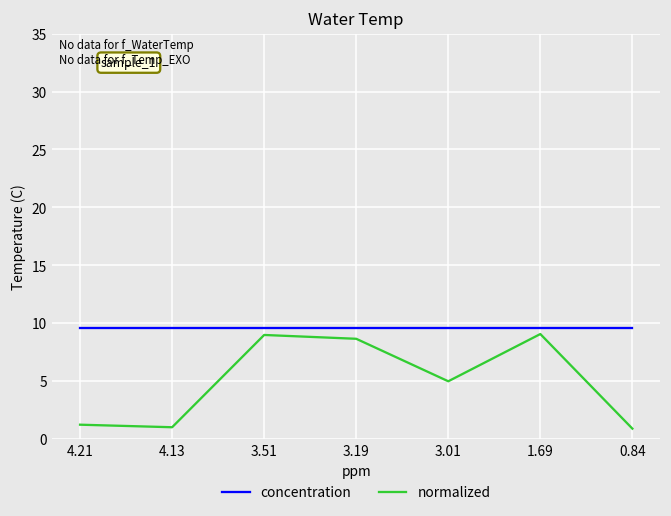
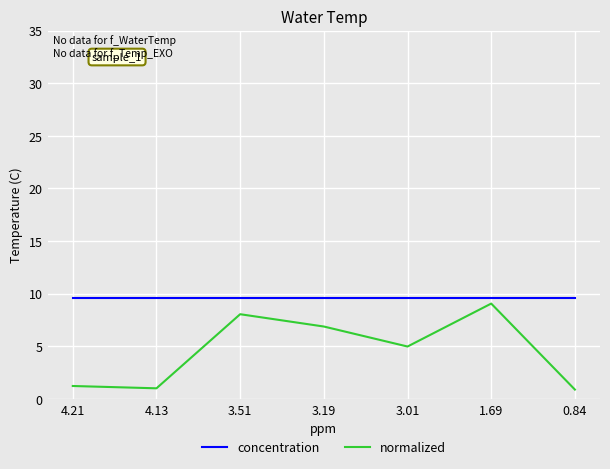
  {
    "concentration": {
      "4.21": 9.6,
      "4.13": 9.6,
      "3.51": 9.6,
      "3.19": 9.6,
      "3.01": 9.6,
      "1.69": 9.6,
      "0.84": 9.6
    },
    "normalized": {
      "4.21": 1.2,
      "4.13": 1.0,
-     "3.51": 9.0,
-     "3.19": 8.7,
+     "3.51": 8.1,
+     "3.19": 6.9,
      "3.01": 5.0,
      "1.69": 9.1,
      "0.84": 0.9
    }
  }
